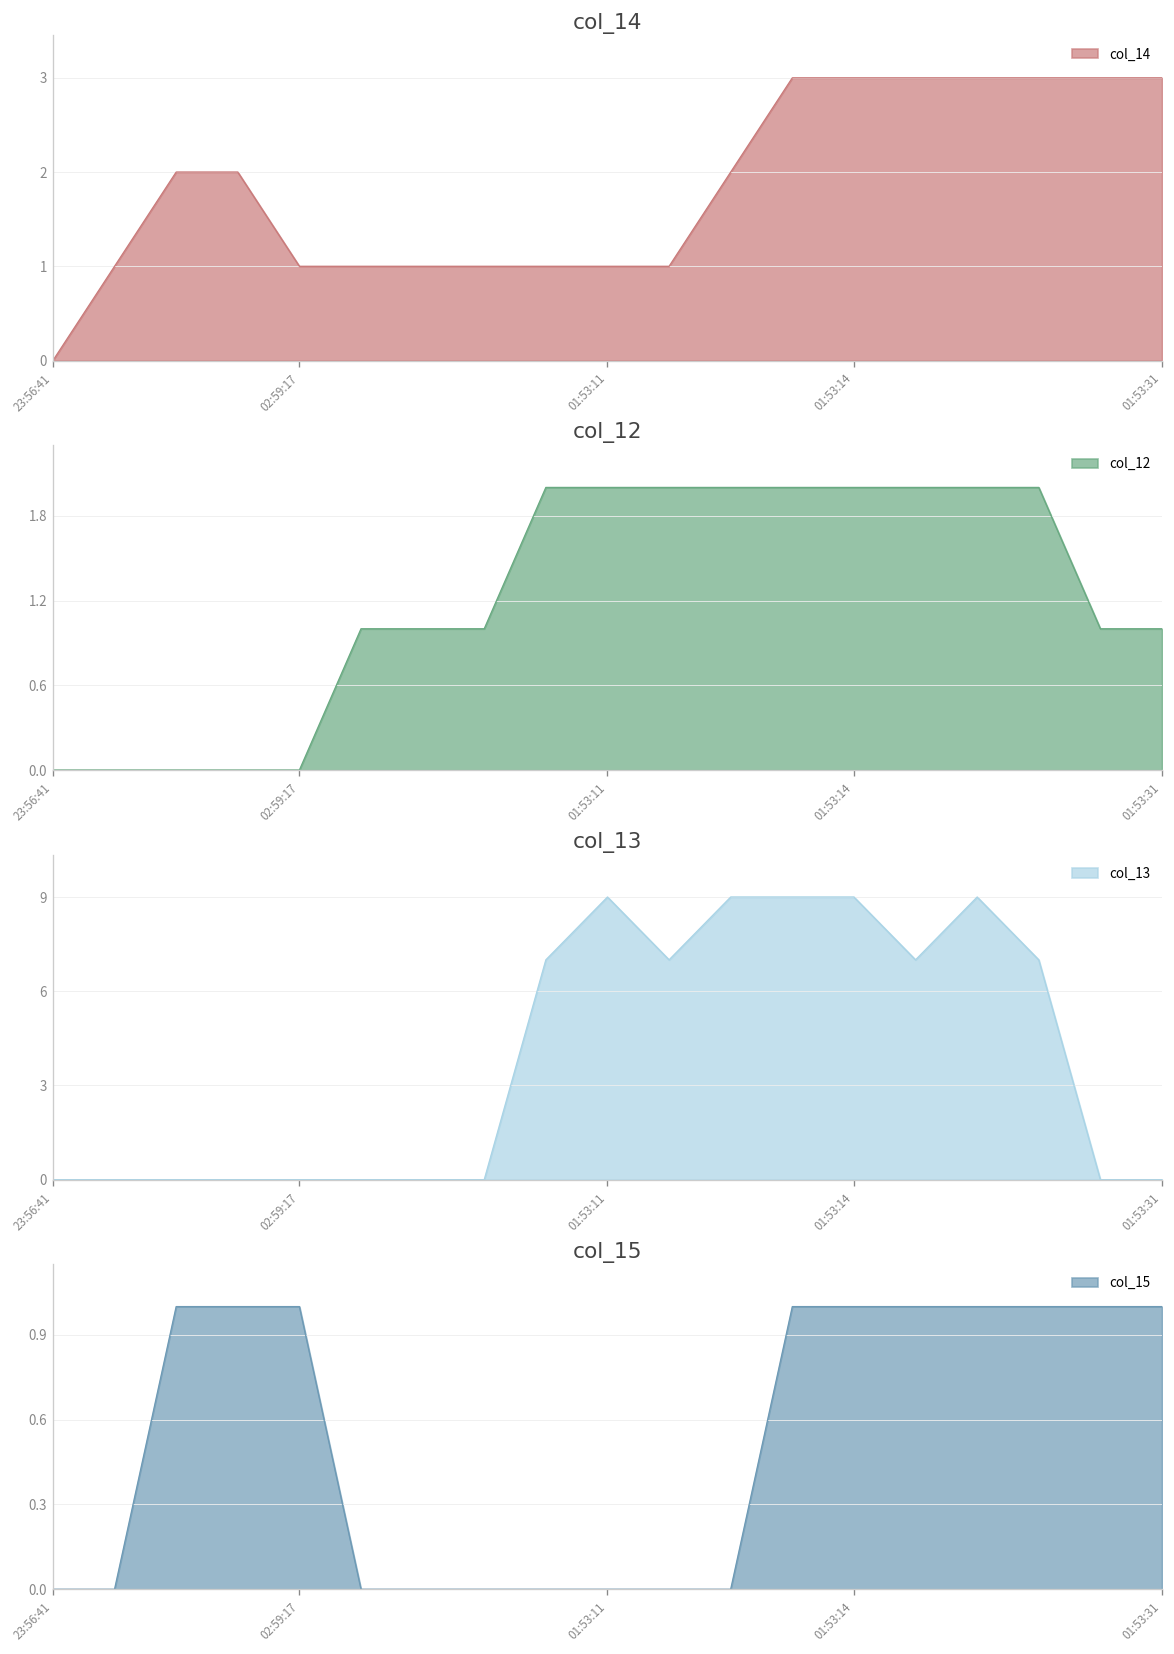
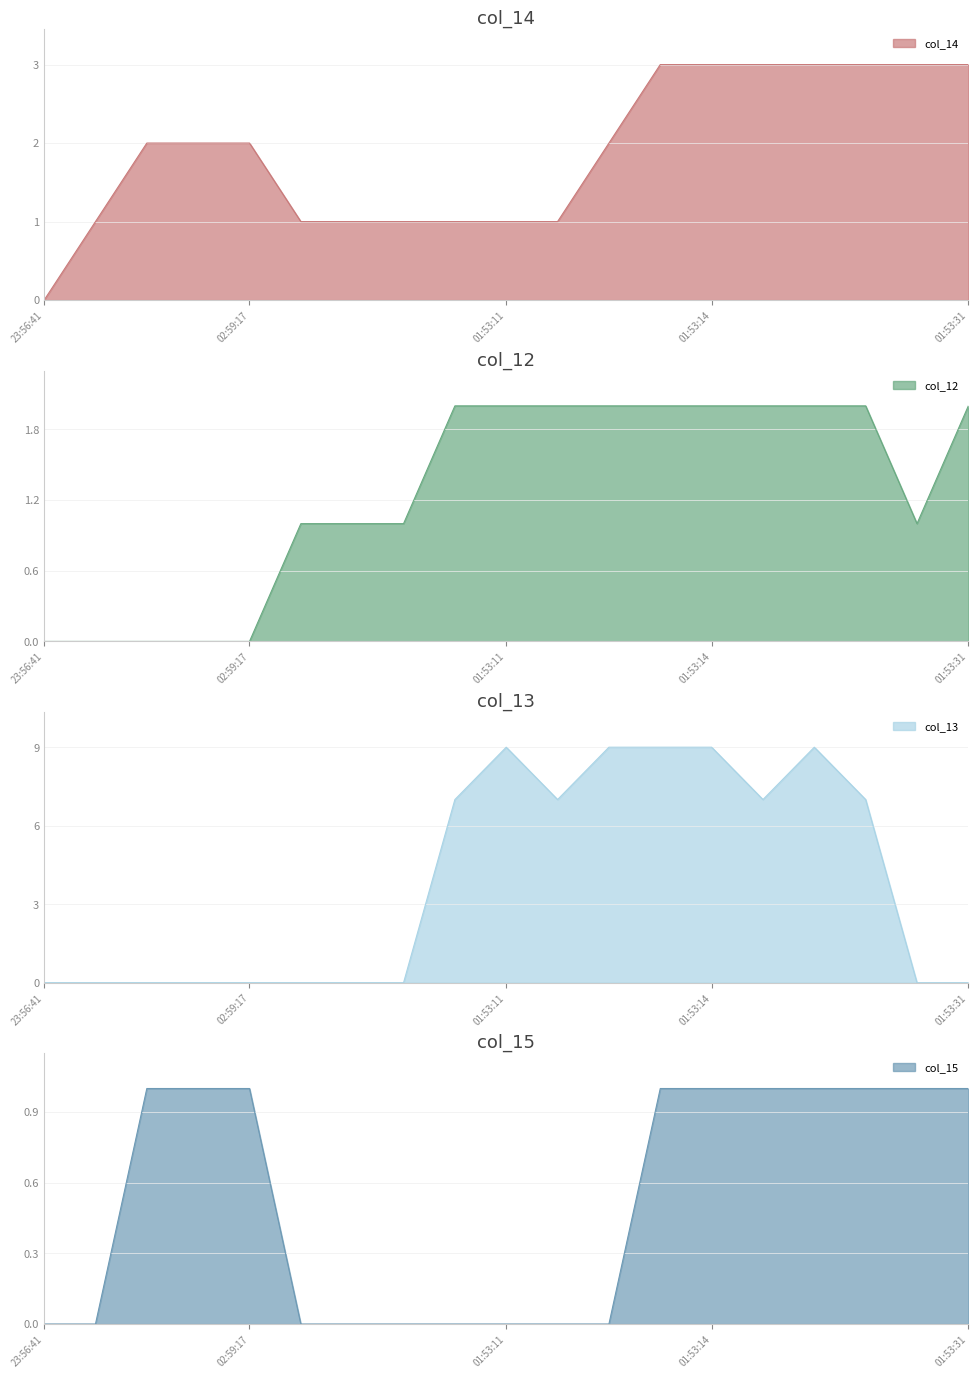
  {
    "col_14": {
      "23:56:41": 0.0,
-     "02:59:17": 1.0,
+     "02:59:17": 2.0,
      "01:53:31": 3.0
    },
    "col_12": {
      "23:56:41": 0.00,
      "02:59:17": 0.00,
-     "01:53:31": 1.00
+     "01:53:31": 2.00
    },
    "col_13": {
      "23:56:41": 0.0,
      "02:59:17": 0.0,
      "01:53:31": 0.0
    },
    "col_15": {
      "23:56:41": 0.00,
      "02:59:17": 1.00,
      "01:53:31": 1.00
    }
  }
